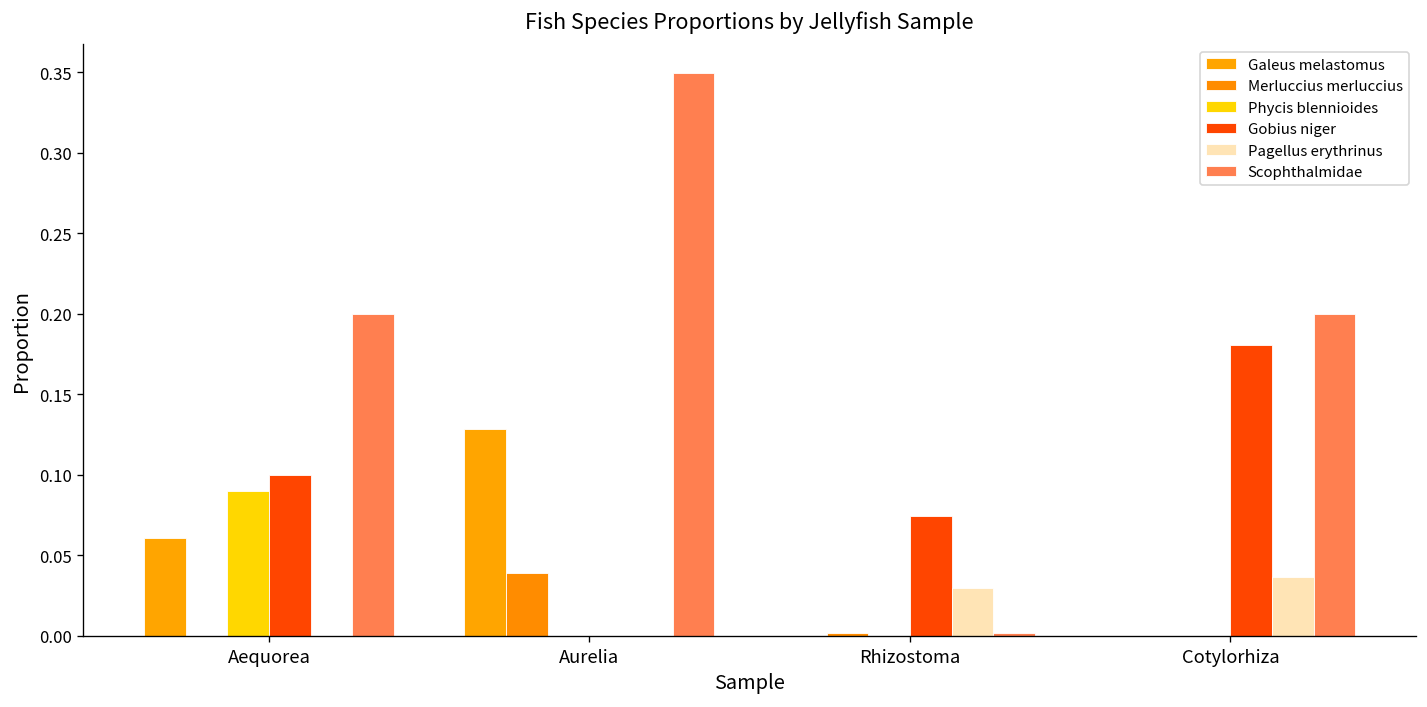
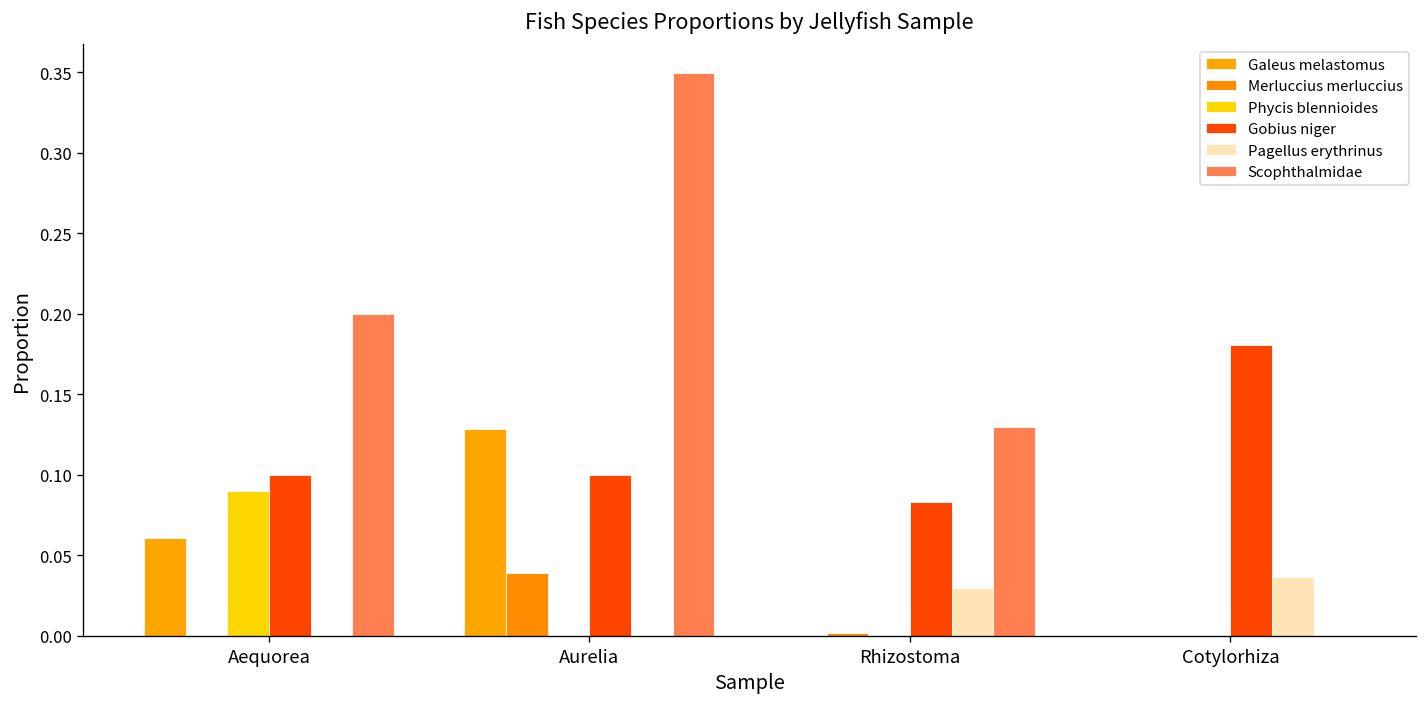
  {
    "Gobius niger": {
      "Aequorea": 0.100,
-     "Aurelia": 0.0,
-     "Rhizostoma": 0.075,
+     "Aurelia": 0.1,
+     "Rhizostoma": 0.083,
      "Cotylorhiza": 0.181
    },
    "Pagellus erythrinus": {
      "Aequorea": 0.000,
      "Aurelia": 0.000,
      "Rhizostoma": 0.030,
      "Cotylorhiza": 0.037
    },
    "Scophthalmidae": {
      "Aequorea": 0.200,
      "Aurelia": 0.350,
-     "Rhizostoma": 0.002,
-     "Cotylorhiza": 0.2
+     "Rhizostoma": 0.130,
+     "Cotylorhiza": 0.0
    }
  }
